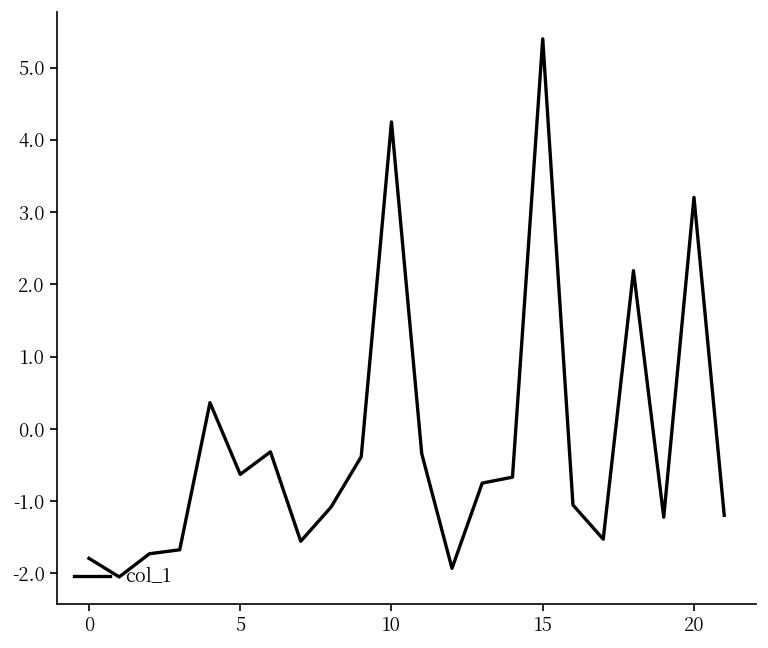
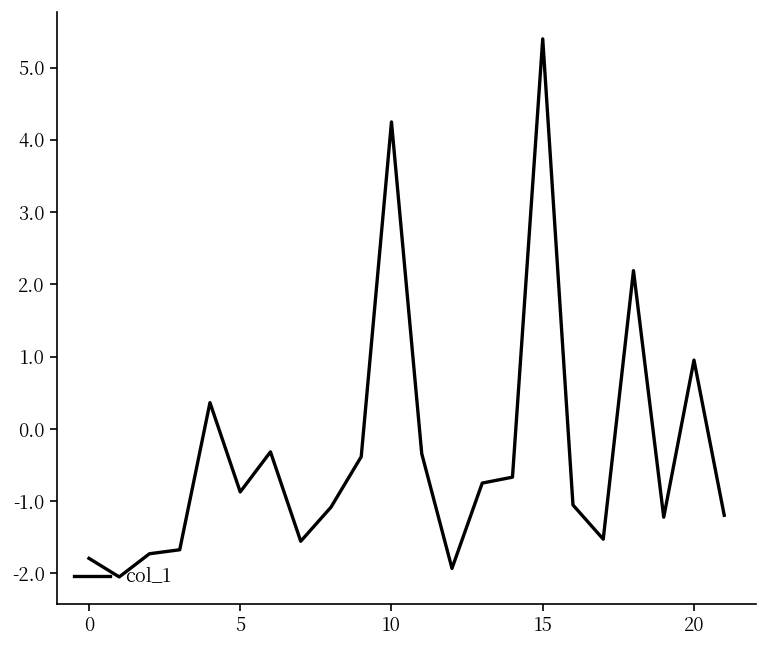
  {
    "0": -1.8,
-   "5": -0.6,
+   "5": -0.9,
    "10": 4.2,
    "15": 5.4,
-   "20": 3.2
+   "20": 1.0
  }
